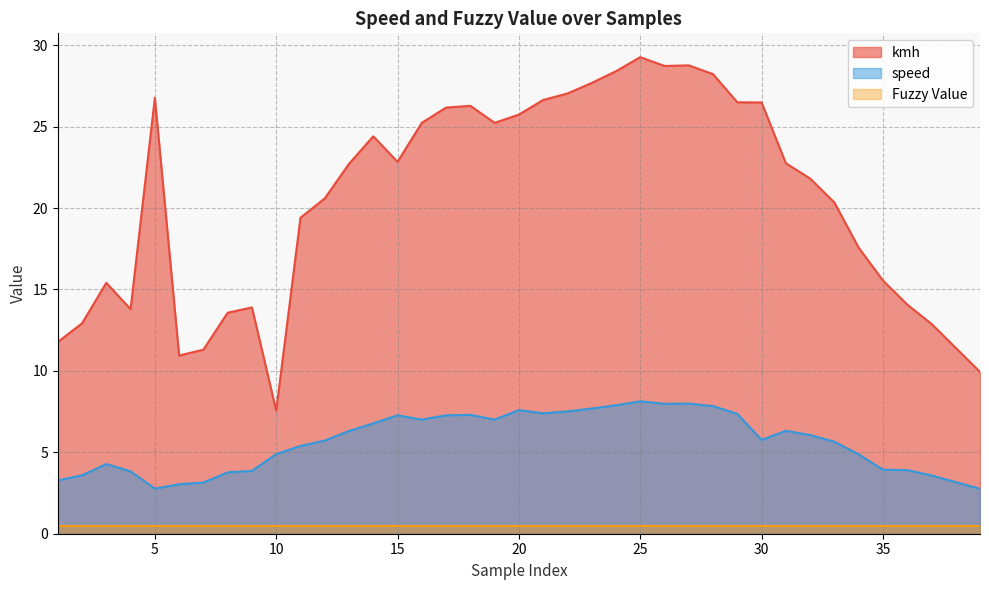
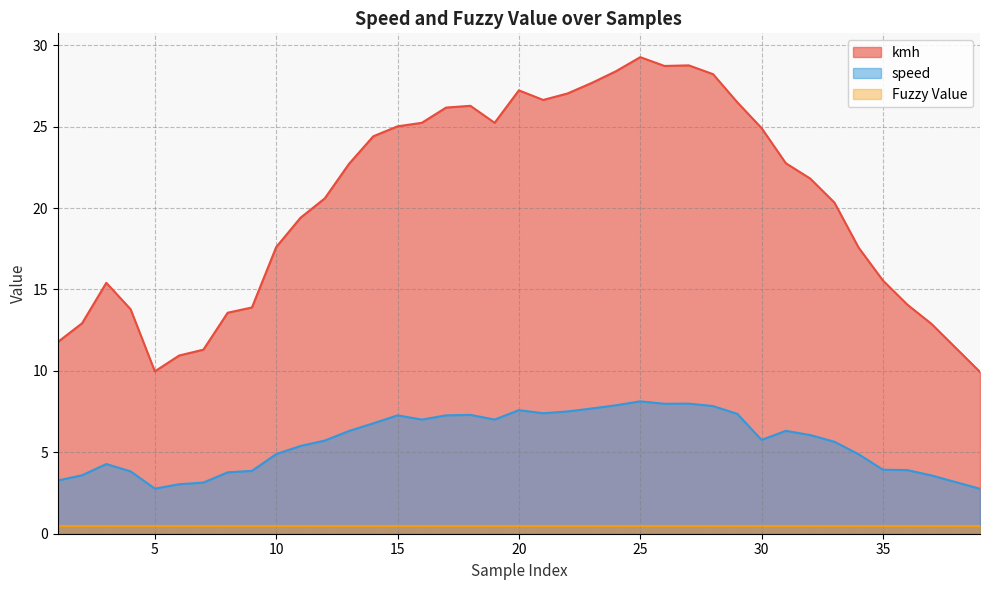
  {
    "kmh": {
-     "5": 26.8,
-     "10": 7.6,
-     "15": 22.8,
-     "20": 25.7,
+     "5": 10.0,
+     "10": 17.6,
+     "15": 25.0,
+     "20": 27.2,
      "25": 29.3,
-     "30": 26.5,
+     "30": 24.9,
      "35": 15.6
    },
    "speed": {
      "5": 2.8,
      "10": 4.9,
      "15": 7.3,
      "20": 7.6,
      "25": 8.1,
      "30": 5.8,
      "35": 3.9
    },
    "Fuzzy Value": {
      "5": 0.5,
      "10": 0.5,
      "15": 0.5,
      "20": 0.5,
      "25": 0.5,
      "30": 0.5,
      "35": 0.5
    }
  }
